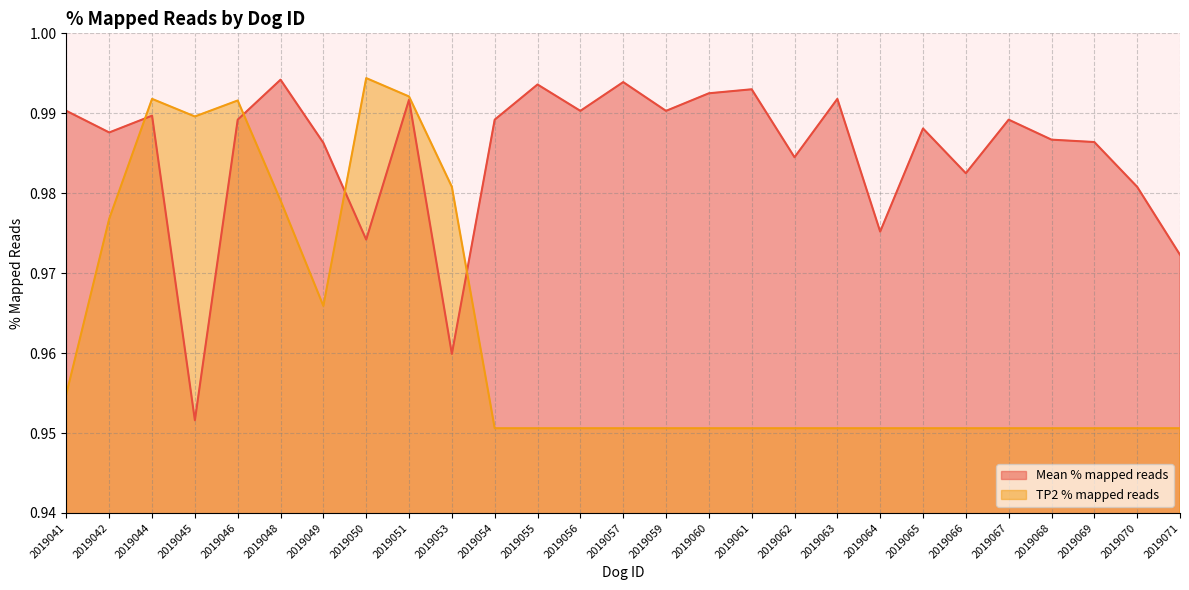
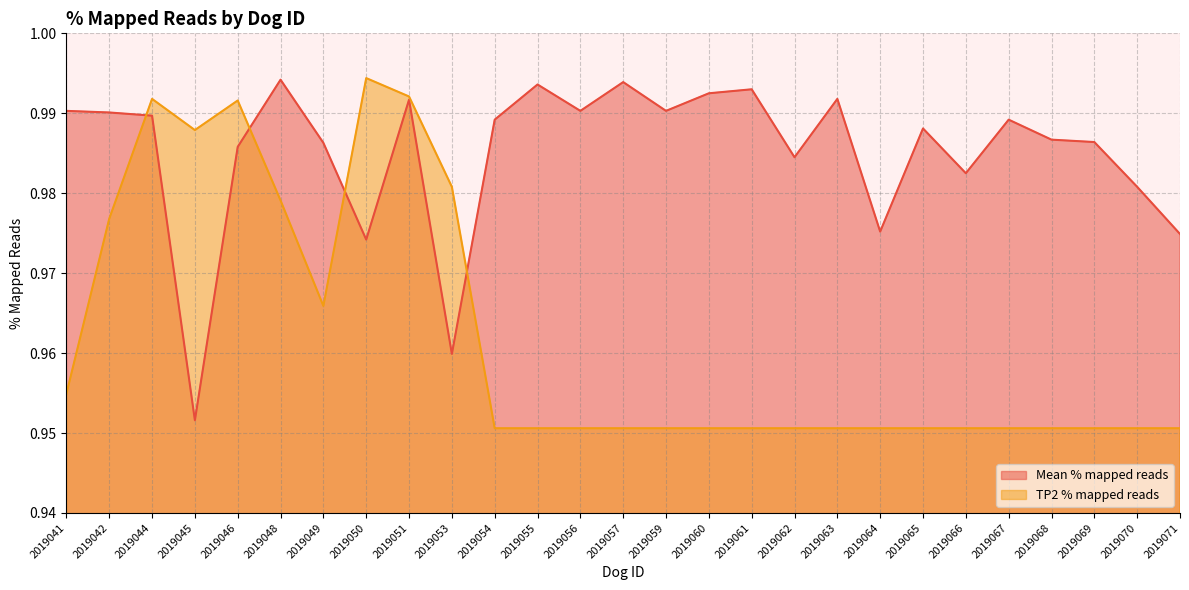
  {
    "Mean % mapped reads": {
      "2019041": 0.990,
-     "2019042": 0.988,
+     "2019042": 0.990,
      "2019044": 0.990,
      "2019045": 0.952,
-     "2019046": 0.989,
+     "2019046": 0.986,
      "2019048": 0.994,
      "2019049": 0.986,
      "2019050": 0.974,
      "2019051": 0.992,
      "2019053": 0.960,
      "2019054": 0.989,
      "2019055": 0.994,
      "2019056": 0.990,
      "2019057": 0.994,
      "2019059": 0.990,
      "2019060": 0.993,
      "2019061": 0.993,
      "2019062": 0.985,
      "2019063": 0.992,
      "2019064": 0.975,
      "2019065": 0.988,
      "2019066": 0.983,
      "2019067": 0.989,
      "2019068": 0.987,
      "2019069": 0.986,
      "2019070": 0.981,
-     "2019071": 0.972
+     "2019071": 0.975
    },
    "TP2 % mapped reads": {
      "2019041": 0.955,
      "2019042": 0.977,
      "2019044": 0.992,
-     "2019045": 0.990,
+     "2019045": 0.988,
      "2019046": 0.992,
      "2019048": 0.979,
      "2019049": 0.966,
      "2019050": 0.994,
      "2019051": 0.992,
      "2019053": 0.981,
      "2019054": 0.951,
      "2019055": 0.951,
      "2019056": 0.951,
      "2019057": 0.951,
      "2019059": 0.951,
      "2019060": 0.951,
      "2019061": 0.951,
      "2019062": 0.951,
      "2019063": 0.951,
      "2019064": 0.951,
      "2019065": 0.951,
      "2019066": 0.951,
      "2019067": 0.951,
      "2019068": 0.951,
      "2019069": 0.951,
      "2019070": 0.951,
      "2019071": 0.951
    }
  }
